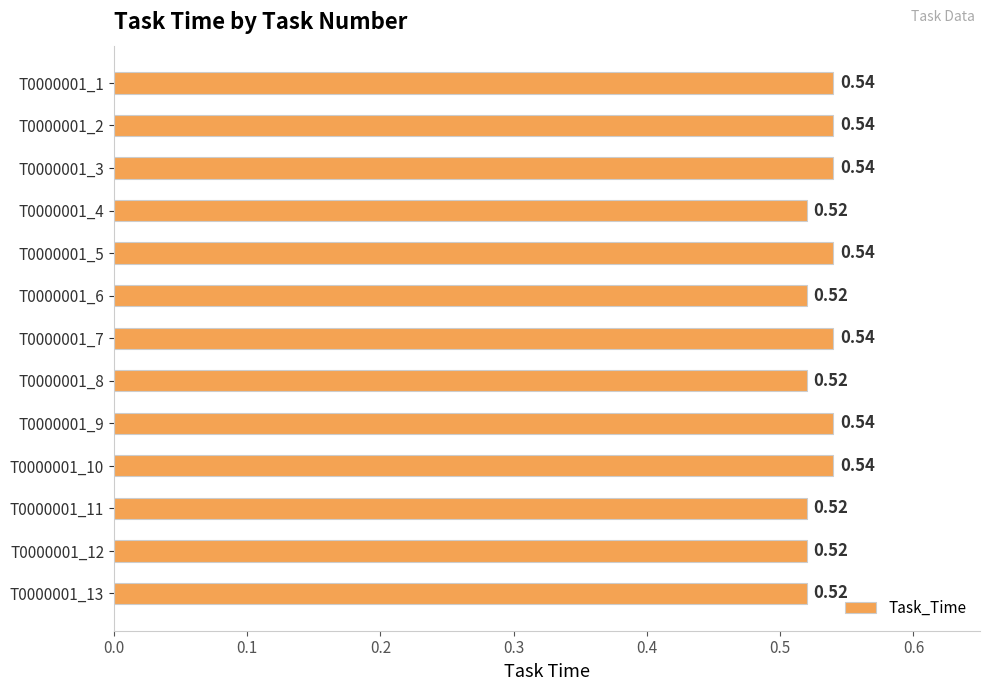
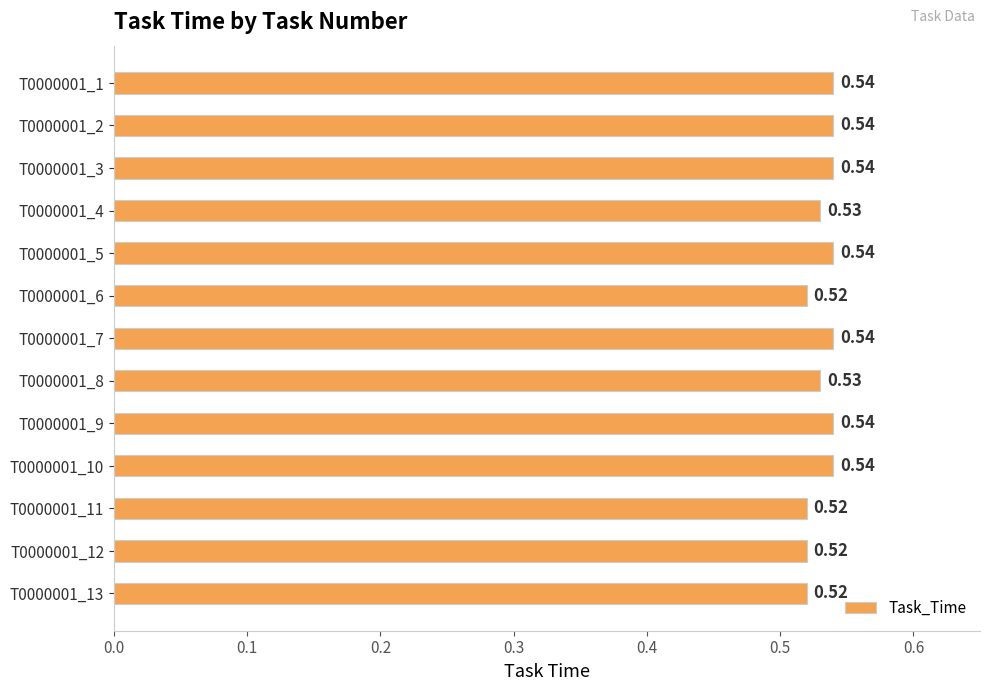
  {
    "T0000001_1": 0.54,
    "T0000001_2": 0.54,
    "T0000001_3": 0.54,
-   "T0000001_4": 0.52,
+   "T0000001_4": 0.53,
    "T0000001_5": 0.54,
    "T0000001_6": 0.52,
    "T0000001_7": 0.54,
-   "T0000001_8": 0.52,
+   "T0000001_8": 0.53,
    "T0000001_9": 0.54,
    "T0000001_10": 0.54,
    "T0000001_11": 0.52,
    "T0000001_12": 0.52,
    "T0000001_13": 0.52
  }
